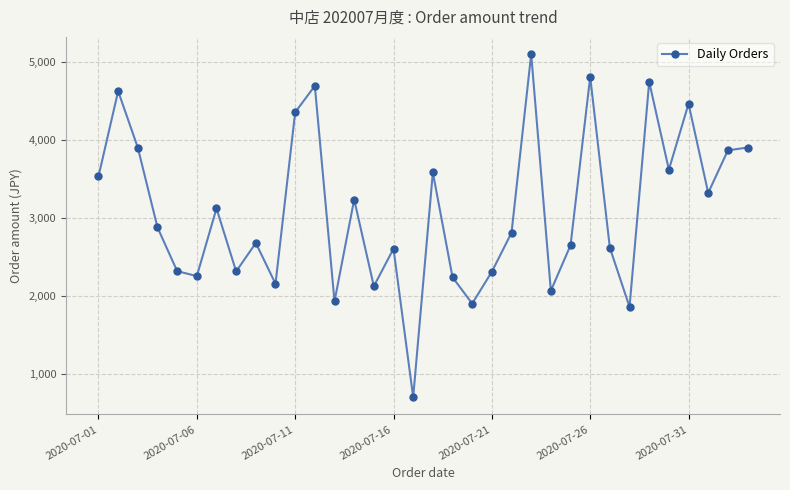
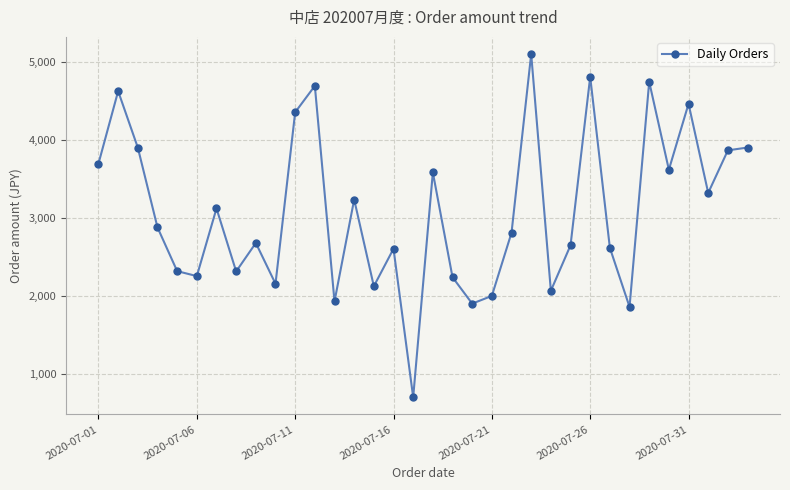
  {
-   "2020-07-01": "3,500",
+   "2020-07-01": "3,700",
    "2020-07-06": "2,300",
    "2020-07-11": "4,400",
    "2020-07-16": "2,600",
-   "2020-07-21": "2,300",
+   "2020-07-21": "2,000",
    "2020-07-26": "4,800",
    "2020-07-31": "4,500"
  }
